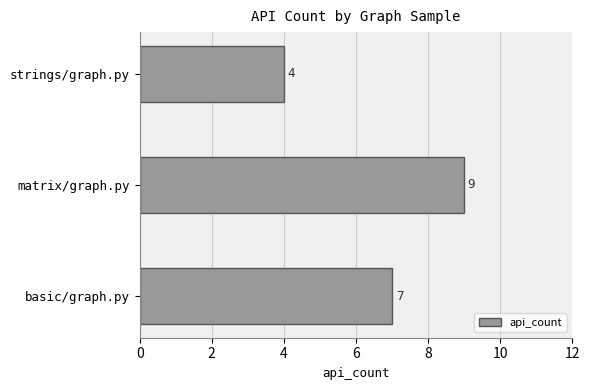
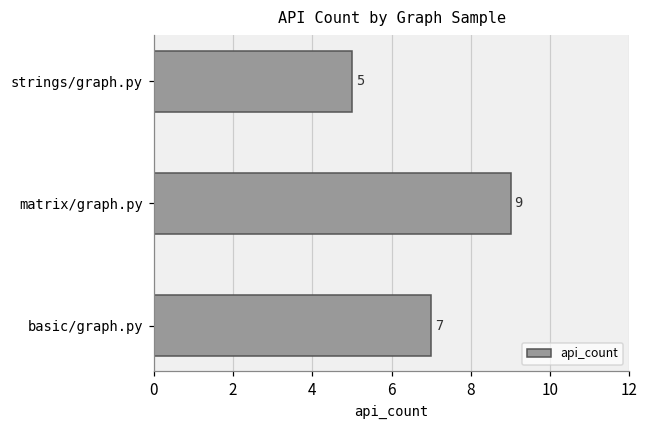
  {
-   "strings/graph.py": 4,
+   "strings/graph.py": 5,
    "matrix/graph.py": 9,
    "basic/graph.py": 7
  }
